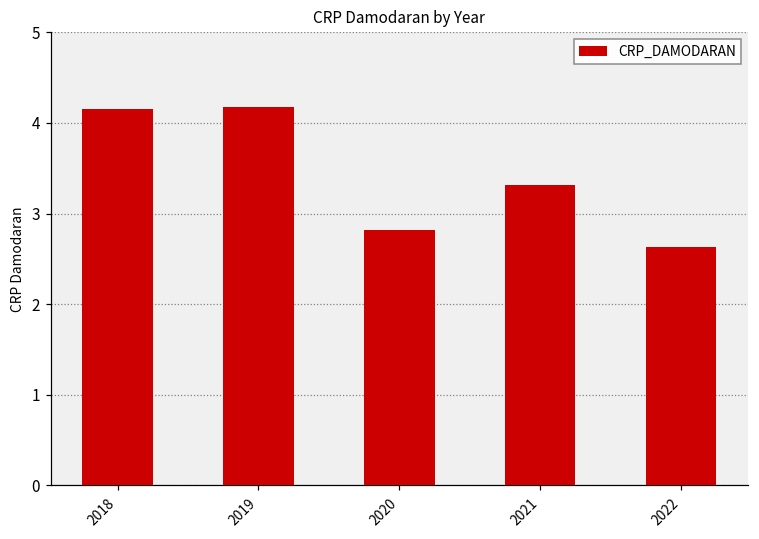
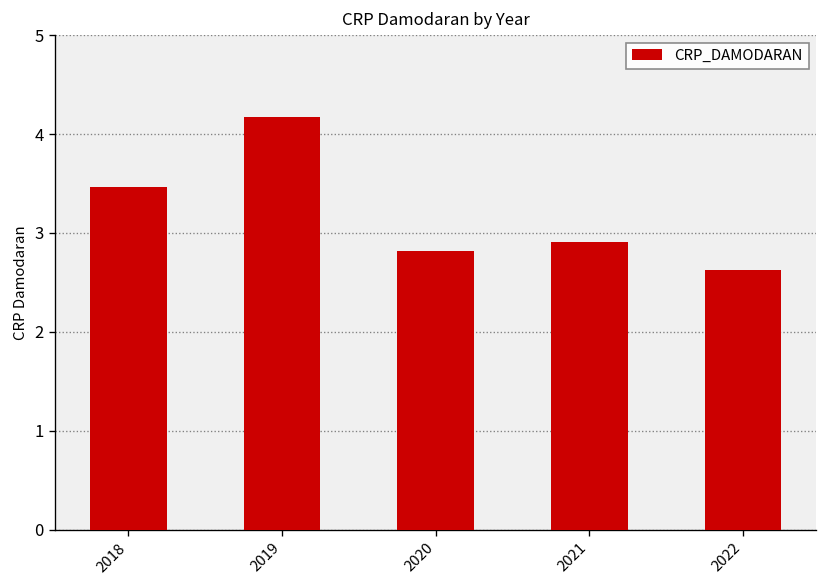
  {
-   "2018": 4.2,
+   "2018": 3.5,
    "2019": 4.2,
    "2020": 2.8,
-   "2021": 3.3,
+   "2021": 2.9,
    "2022": 2.6
  }
